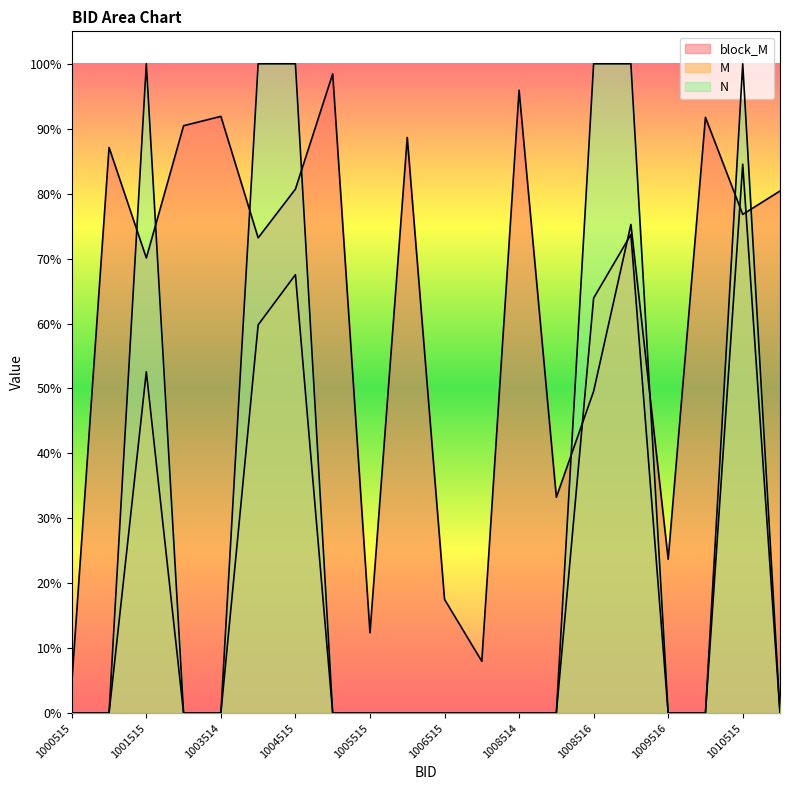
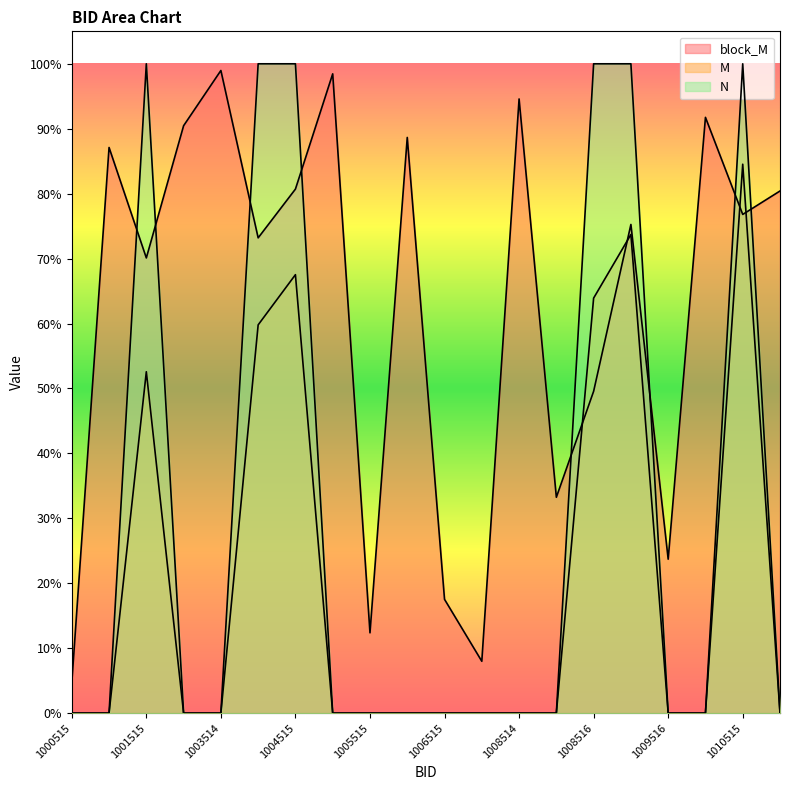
  {
    "block_M": {
      "1000515": "5%",
      "1001515": "70%",
-     "1003514": "92%",
+     "1003514": "99%",
      "1004515": "81%",
      "1005515": "12%",
      "1006515": "18%",
-     "1008514": "96%",
+     "1008514": "95%",
      "1008516": "50%",
      "1009516": "24%",
      "1010515": "77%"
    },
    "M": {
      "1001515": "53%",
      "1004515": "68%",
      "1008516": "64%",
      "1010515": "85%"
    },
    "N": {
      "1001515": "100%",
      "1004515": "100%",
      "1008516": "100%"
    }
  }
